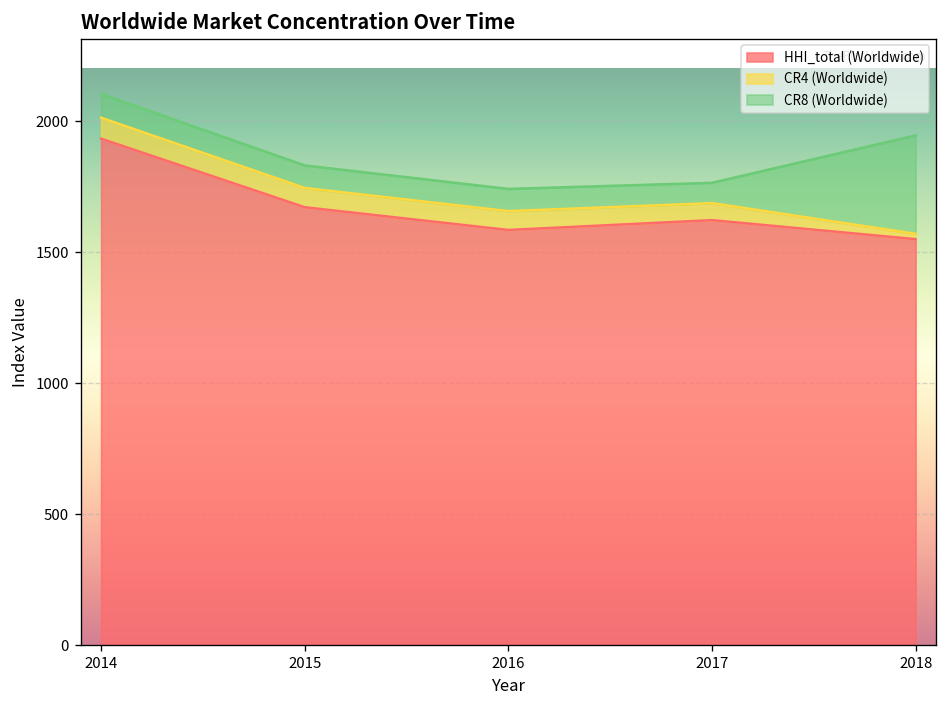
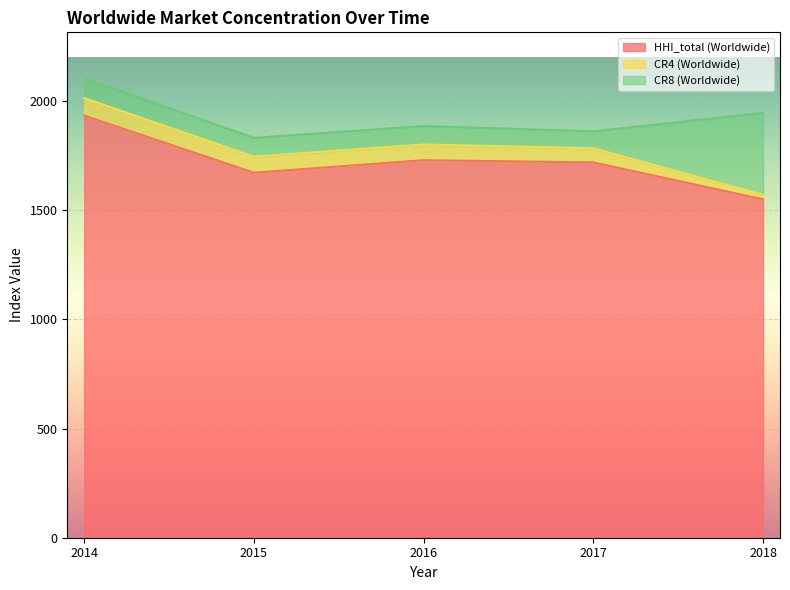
  {
    "HHI_total (Worldwide)": {
      "2014": 1930,
      "2015": 1670,
-     "2016": 1580,
-     "2017": 1620,
+     "2016": 1730,
+     "2017": 1720,
      "2018": 1550
    },
    "CR4 (Worldwide)": {
      "2014": 80,
      "2015": 70,
      "2016": 70,
      "2017": 60,
      "2018": 20
    },
    "CR8 (Worldwide)": {
      "2014": 90,
      "2015": 90,
      "2016": 80,
      "2017": 80,
      "2018": 380
    }
  }
